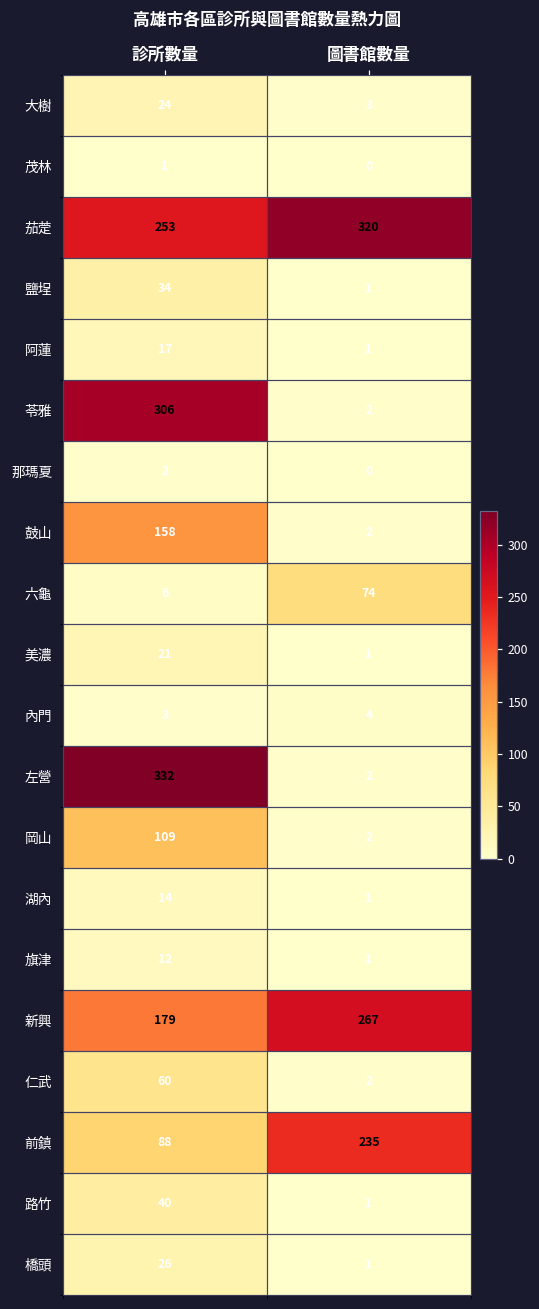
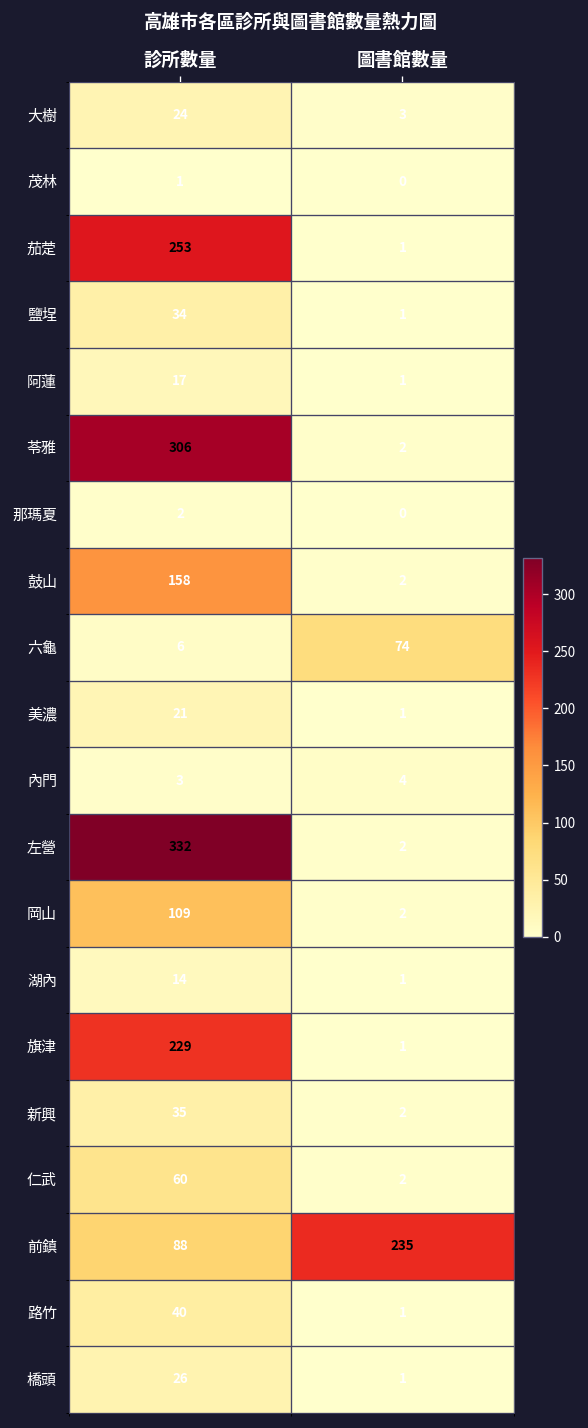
  {
    "大樹": {
      "診所數量": 24,
      "圖書館數量": 3
    },
    "茂林": {
      "診所數量": 1,
      "圖書館數量": 0
    },
    "茄萣": {
      "診所數量": 253,
-     "圖書館數量": 320
+     "圖書館數量": 1
    },
    "鹽埕": {
      "診所數量": 34,
      "圖書館數量": 1
    },
    "阿蓮": {
      "診所數量": 17,
      "圖書館數量": 1
    },
    "苓雅": {
      "診所數量": 306,
      "圖書館數量": 2
    },
    "那瑪夏": {
      "診所數量": 2,
      "圖書館數量": 0
    },
    "鼓山": {
      "診所數量": 158,
      "圖書館數量": 2
    },
    "六龜": {
      "診所數量": 6,
      "圖書館數量": 74
    },
    "美濃": {
      "診所數量": 21,
      "圖書館數量": 1
    },
    "內門": {
      "診所數量": 3,
      "圖書館數量": 4
    },
    "左營": {
      "診所數量": 332,
      "圖書館數量": 2
    },
    "岡山": {
      "診所數量": 109,
      "圖書館數量": 2
    },
    "湖內": {
      "診所數量": 14,
      "圖書館數量": 1
    },
    "旗津": {
-     "診所數量": 12,
+     "診所數量": 229,
      "圖書館數量": 1
    },
    "新興": {
-     "診所數量": 179,
-     "圖書館數量": 267
+     "診所數量": 35,
+     "圖書館數量": 2
    },
    "仁武": {
      "診所數量": 60,
      "圖書館數量": 2
    },
    "前鎮": {
      "診所數量": 88,
      "圖書館數量": 235
    },
    "路竹": {
      "診所數量": 40,
      "圖書館數量": 1
    },
    "橋頭": {
      "診所數量": 26,
      "圖書館數量": 1
    }
  }
